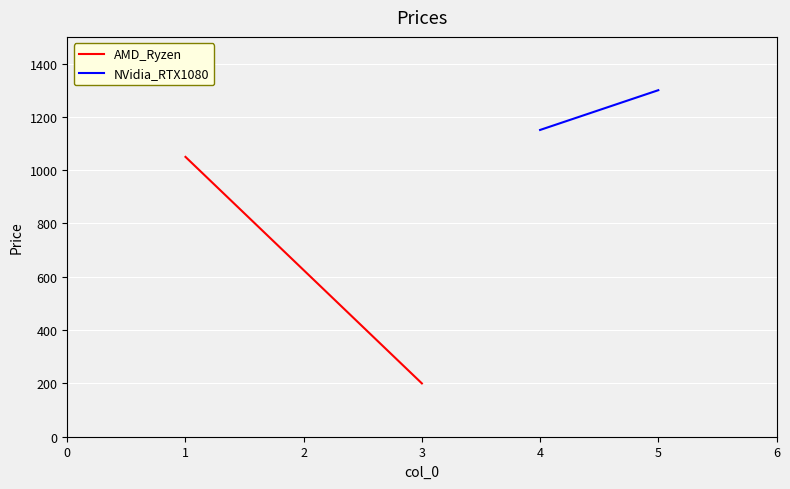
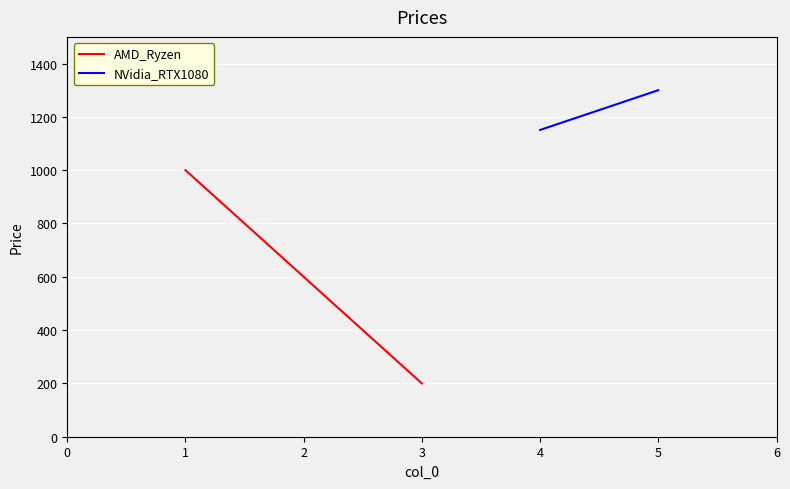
  {
    "AMD_Ryzen": {
-     "1": 1050,
+     "1": 1000,
      "3": 200
    },
    "NVidia_RTX1080": {
      "4": 1150,
      "5": 1300
    }
  }
